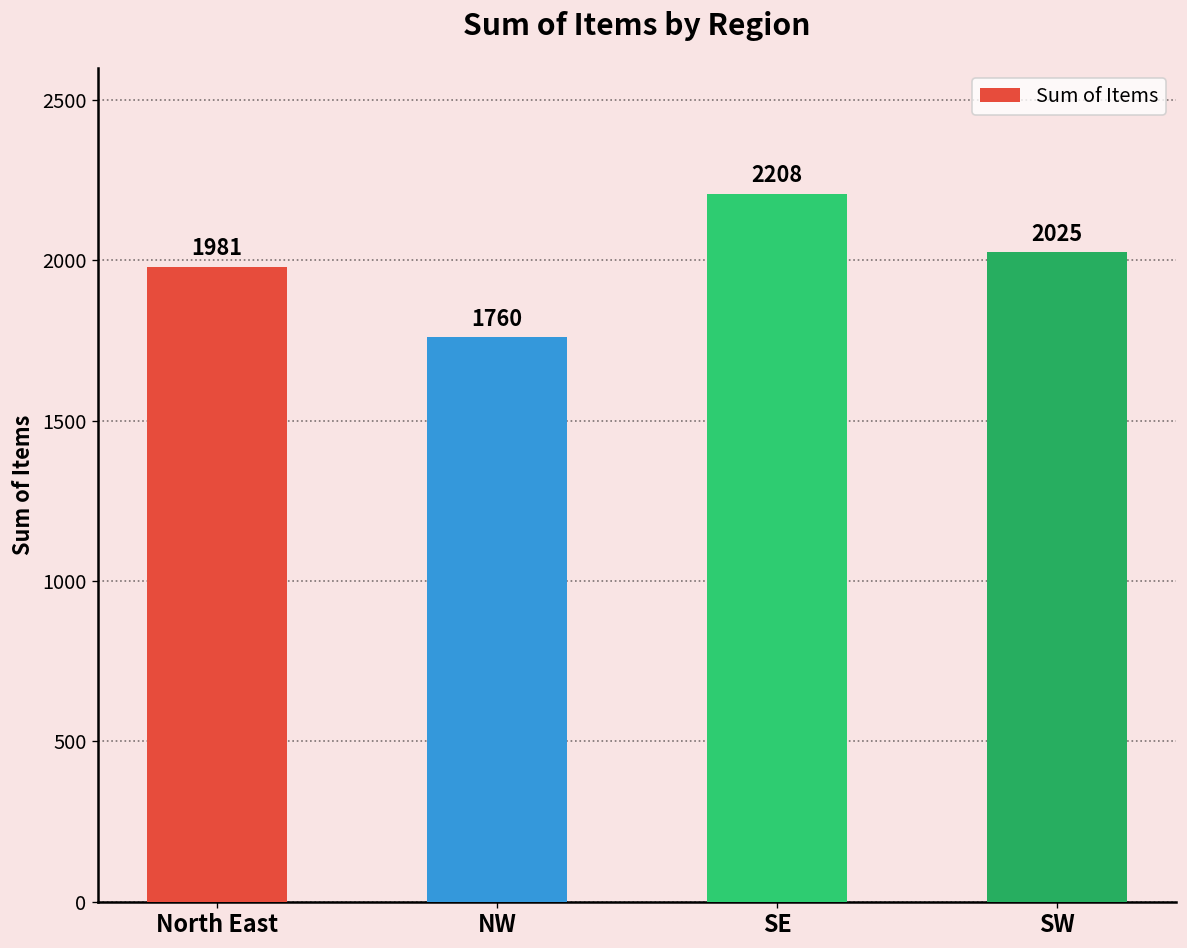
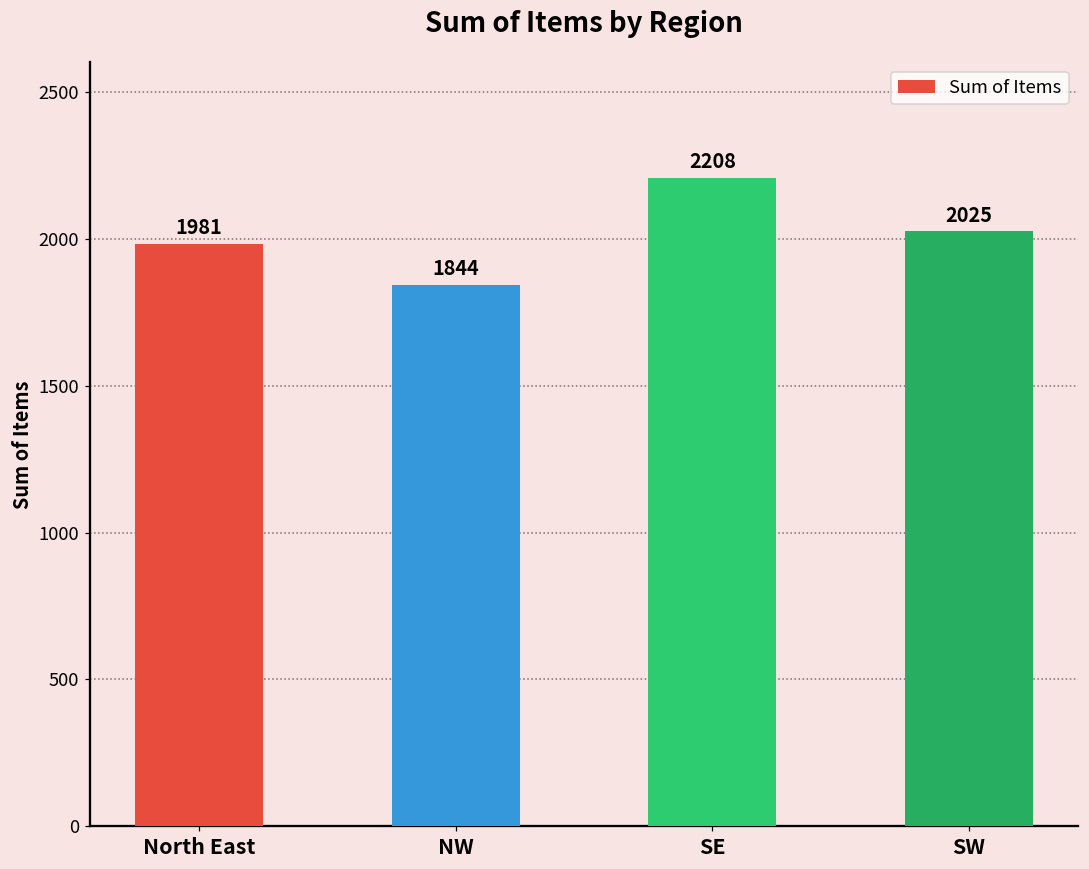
  {
    "North East": 1981,
-   "NW": 1760,
+   "NW": 1844,
    "SE": 2208,
    "SW": 2025
  }
